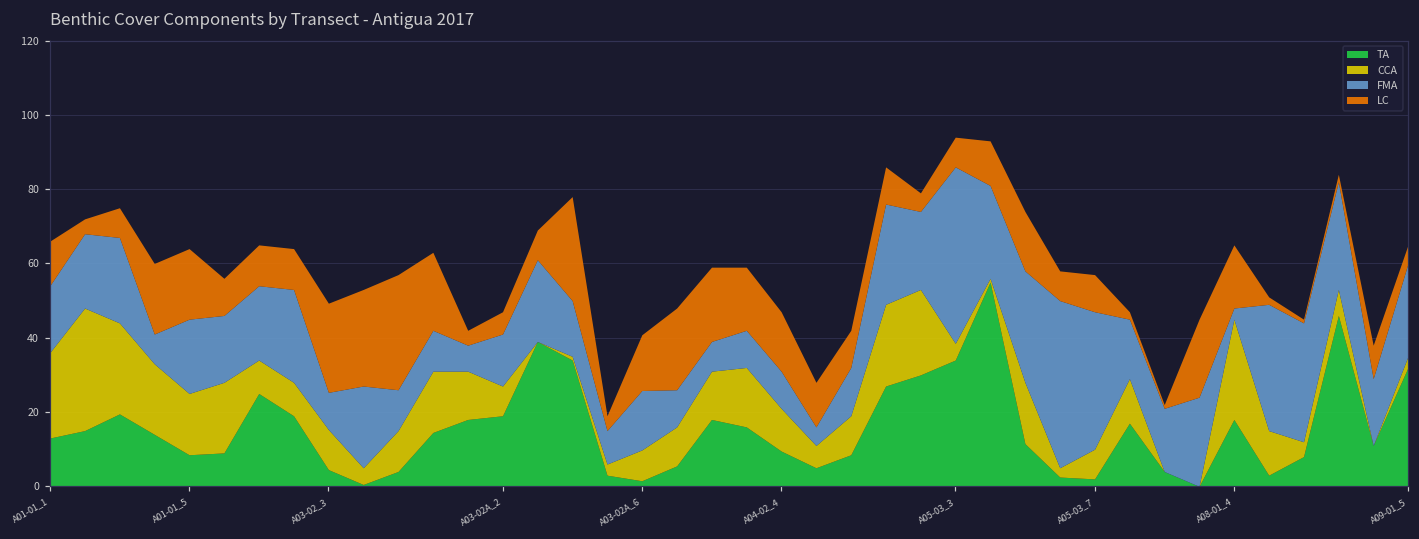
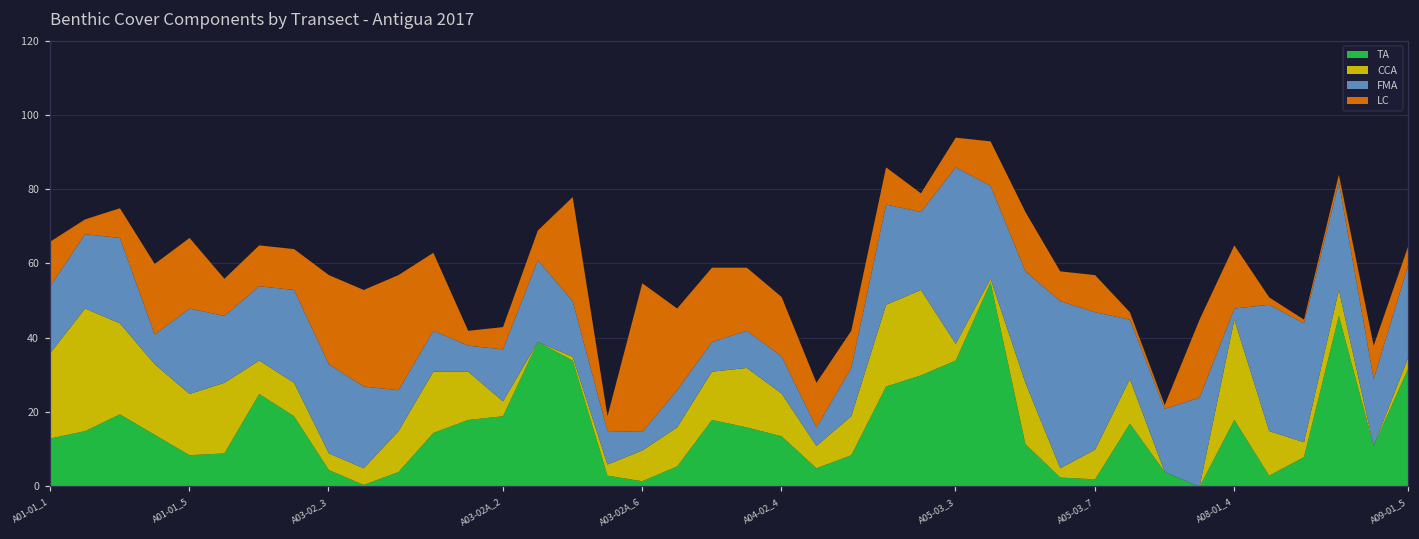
  {
    "TA": {
      "A01-01_1": 13,
      "A01-01_5": 9,
      "A03-02_3": 5,
      "A03-02A_2": 19,
      "A03-02A_6": 2,
-     "A04-02_4": 10,
+     "A04-02_4": 14,
      "A05-03_3": 34,
      "A05-03_7": 2,
      "A08-01_4": 18,
      "A09-01_5": 32
    },
    "CCA": {
      "A01-01_1": 23,
      "A01-01_5": 17,
-     "A03-02_3": 11,
-     "A03-02A_2": 8,
+     "A03-02_3": 5,
+     "A03-02A_2": 4,
      "A03-02A_6": 8,
      "A04-02_4": 12,
      "A05-03_3": 5,
      "A05-03_7": 8,
      "A08-01_4": 27,
      "A09-01_5": 3
    },
    "FMA": {
      "A01-01_1": 18,
-     "A01-01_5": 20,
-     "A03-02_3": 10,
+     "A01-01_5": 23,
+     "A03-02_3": 24,
      "A03-02A_2": 14,
-     "A03-02A_6": 16,
+     "A03-02A_6": 5,
      "A04-02_4": 10,
      "A05-03_3": 48,
      "A05-03_7": 37,
      "A08-01_4": 3,
      "A09-01_5": 25
    },
    "LC": {
      "A01-01_1": 12,
      "A01-01_5": 19,
      "A03-02_3": 24,
      "A03-02A_2": 6,
-     "A03-02A_6": 15,
+     "A03-02A_6": 40,
      "A04-02_4": 16,
      "A05-03_3": 8,
      "A05-03_7": 10,
      "A08-01_4": 17,
      "A09-01_5": 5
    }
  }
